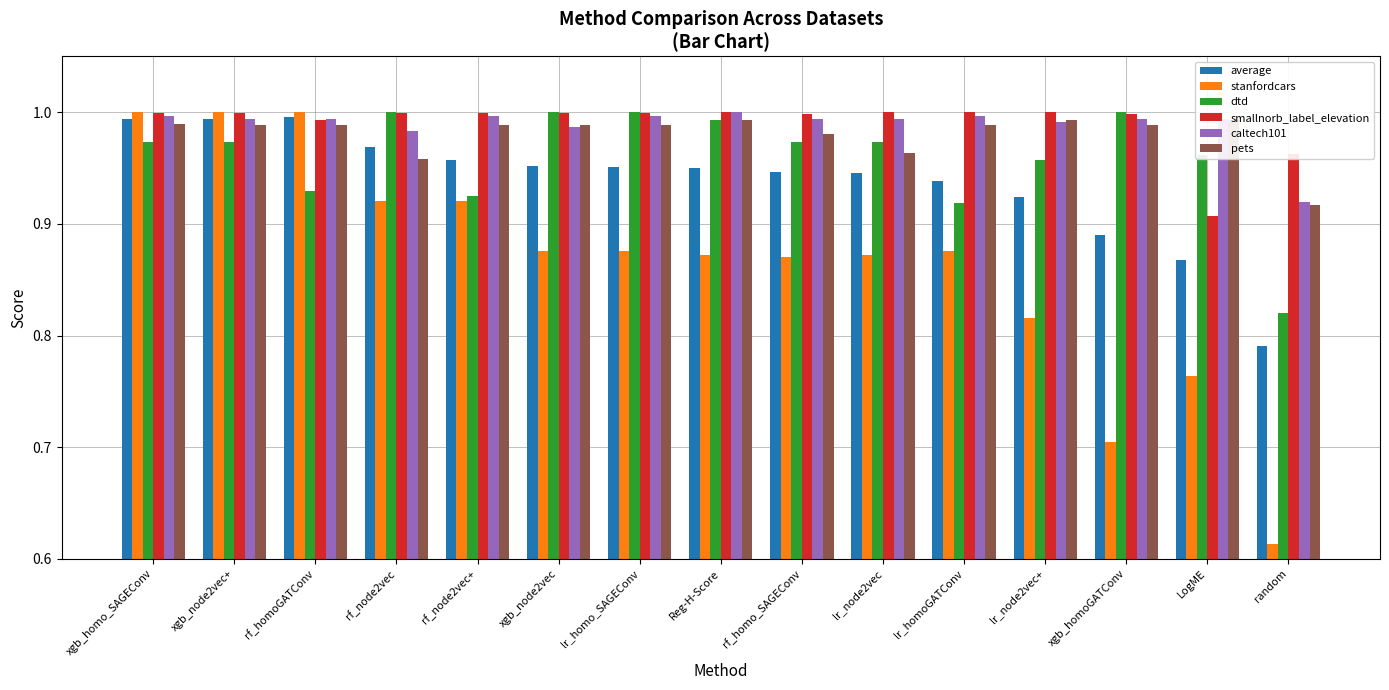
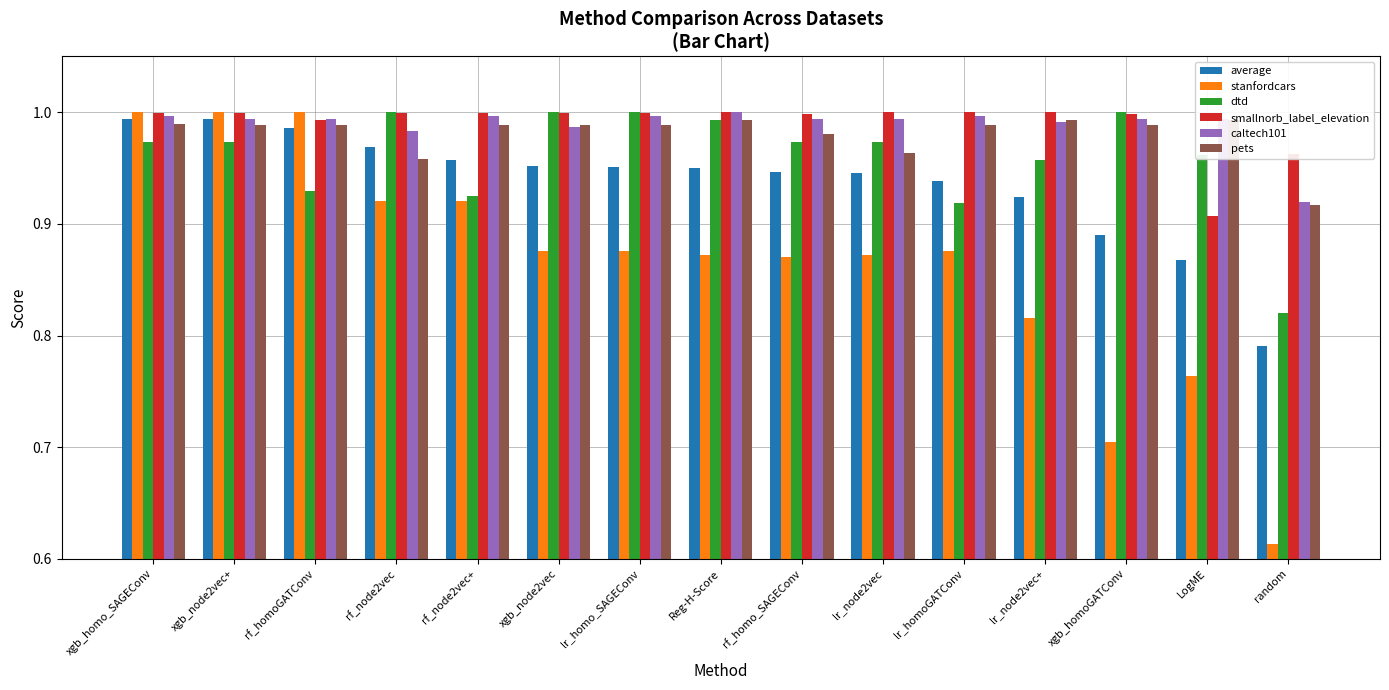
  {
    "average": {
      "xgb_homo_SAGEConv": 0.994,
      "xgb_node2vec+": 0.994,
-     "rf_homoGATConv": 0.995,
+     "rf_homoGATConv": 0.986,
      "rf_node2vec": 0.968,
      "rf_node2vec+": 0.957,
      "xgb_node2vec": 0.952,
      "lr_homo_SAGEConv": 0.951,
      "Reg-H-Score": 0.950,
      "rf_homo_SAGEConv": 0.946,
      "lr_node2vec": 0.945,
      "lr_homoGATConv": 0.938,
      "lr_node2vec+": 0.924,
      "xgb_homoGATConv": 0.890,
      "LogME": 0.868,
      "random": 0.791
    },
    "stanfordcars": {
      "xgb_homo_SAGEConv": 1.000,
      "xgb_node2vec+": 1.000,
      "rf_homoGATConv": 1.000,
      "rf_node2vec": 0.921,
      "rf_node2vec+": 0.921,
      "xgb_node2vec": 0.875,
      "lr_homo_SAGEConv": 0.875,
      "Reg-H-Score": 0.872,
      "rf_homo_SAGEConv": 0.870,
      "lr_node2vec": 0.872,
      "lr_homoGATConv": 0.875,
      "lr_node2vec+": 0.815,
      "xgb_homoGATConv": 0.704,
      "LogME": 0.764,
      "random": 0.613
    },
    "dtd": {
      "xgb_homo_SAGEConv": 0.973,
      "xgb_node2vec+": 0.973,
      "rf_homoGATConv": 0.930,
      "rf_node2vec": 1.000,
      "rf_node2vec+": 0.925,
      "xgb_node2vec": 1.000,
      "lr_homo_SAGEConv": 1.000,
      "Reg-H-Score": 0.993,
      "rf_homo_SAGEConv": 0.973,
      "lr_node2vec": 0.973,
      "lr_homoGATConv": 0.919,
      "lr_node2vec+": 0.957,
      "xgb_homoGATConv": 1.000,
      "random": 0.820
    },
    "smallnorb_label_elevation": {
      "xgb_homo_SAGEConv": 0.999,
      "xgb_node2vec+": 0.999,
      "rf_homoGATConv": 0.993,
      "rf_node2vec": 0.999,
      "rf_node2vec+": 0.999,
      "xgb_node2vec": 0.999,
      "lr_homo_SAGEConv": 0.999,
      "Reg-H-Score": 1.000,
      "rf_homo_SAGEConv": 0.998,
      "lr_node2vec": 1.000,
      "lr_homoGATConv": 1.000,
      "lr_node2vec+": 1.000,
      "xgb_homoGATConv": 0.998,
      "LogME": 0.907
    },
    "caltech101": {
      "xgb_homo_SAGEConv": 0.996,
      "xgb_node2vec+": 0.994,
      "rf_homoGATConv": 0.994,
      "rf_node2vec": 0.983,
      "rf_node2vec+": 0.996,
      "xgb_node2vec": 0.986,
      "lr_homo_SAGEConv": 0.996,
      "Reg-H-Score": 1.000,
      "rf_homo_SAGEConv": 0.994,
      "lr_node2vec": 0.994,
      "lr_homoGATConv": 0.996,
      "lr_node2vec+": 0.991,
      "xgb_homoGATConv": 0.994,
      "random": 0.920
    },
    "pets": {
      "xgb_homo_SAGEConv": 0.989,
      "xgb_node2vec+": 0.988,
      "rf_homoGATConv": 0.988,
      "rf_node2vec": 0.958,
      "rf_node2vec+": 0.988,
      "xgb_node2vec": 0.988,
      "lr_homo_SAGEConv": 0.988,
      "Reg-H-Score": 0.993,
      "rf_homo_SAGEConv": 0.980,
      "lr_node2vec": 0.964,
      "lr_homoGATConv": 0.988,
      "lr_node2vec+": 0.993,
      "xgb_homoGATConv": 0.988,
      "random": 0.917
    }
  }
